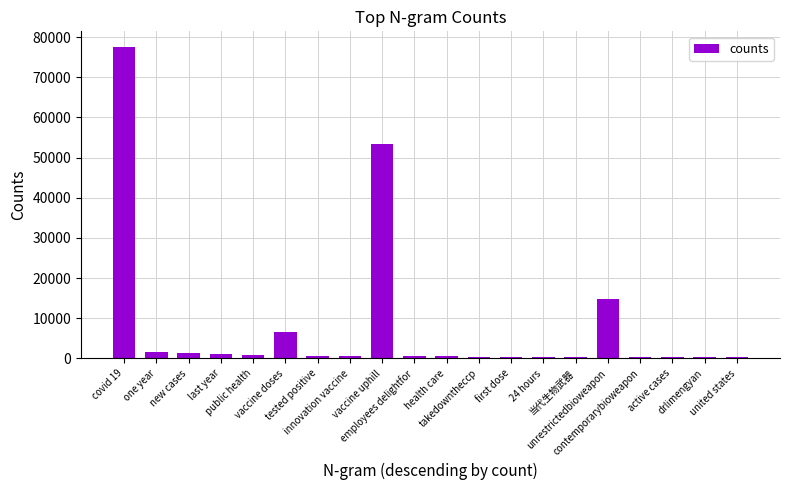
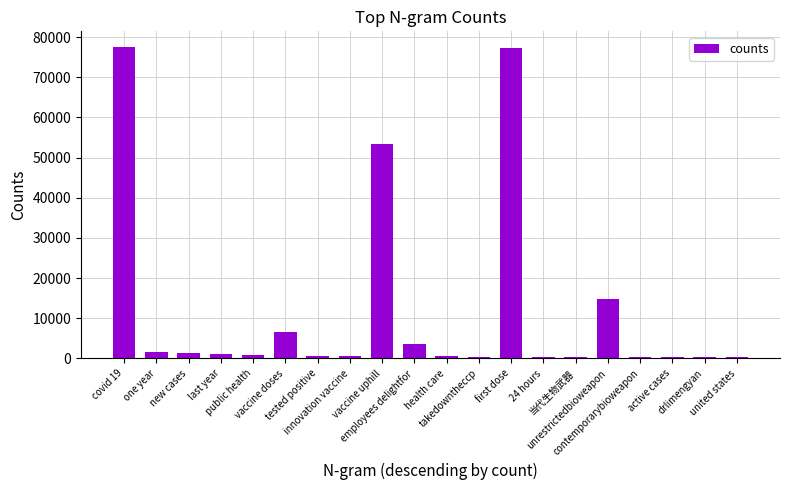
  {
    "covid 19": 78000,
    "one year": 2000,
    "new cases": 1000,
    "last year": 1000,
    "public health": 1000,
    "vaccine doses": 7000,
    "vaccine uphill": 53000,
-   "employees delightfor": 1000,
-   "first dose": 0,
+   "employees delightfor": 4000,
+   "first dose": 77000,
    "unrestrictedbioweapon": 15000
  }
